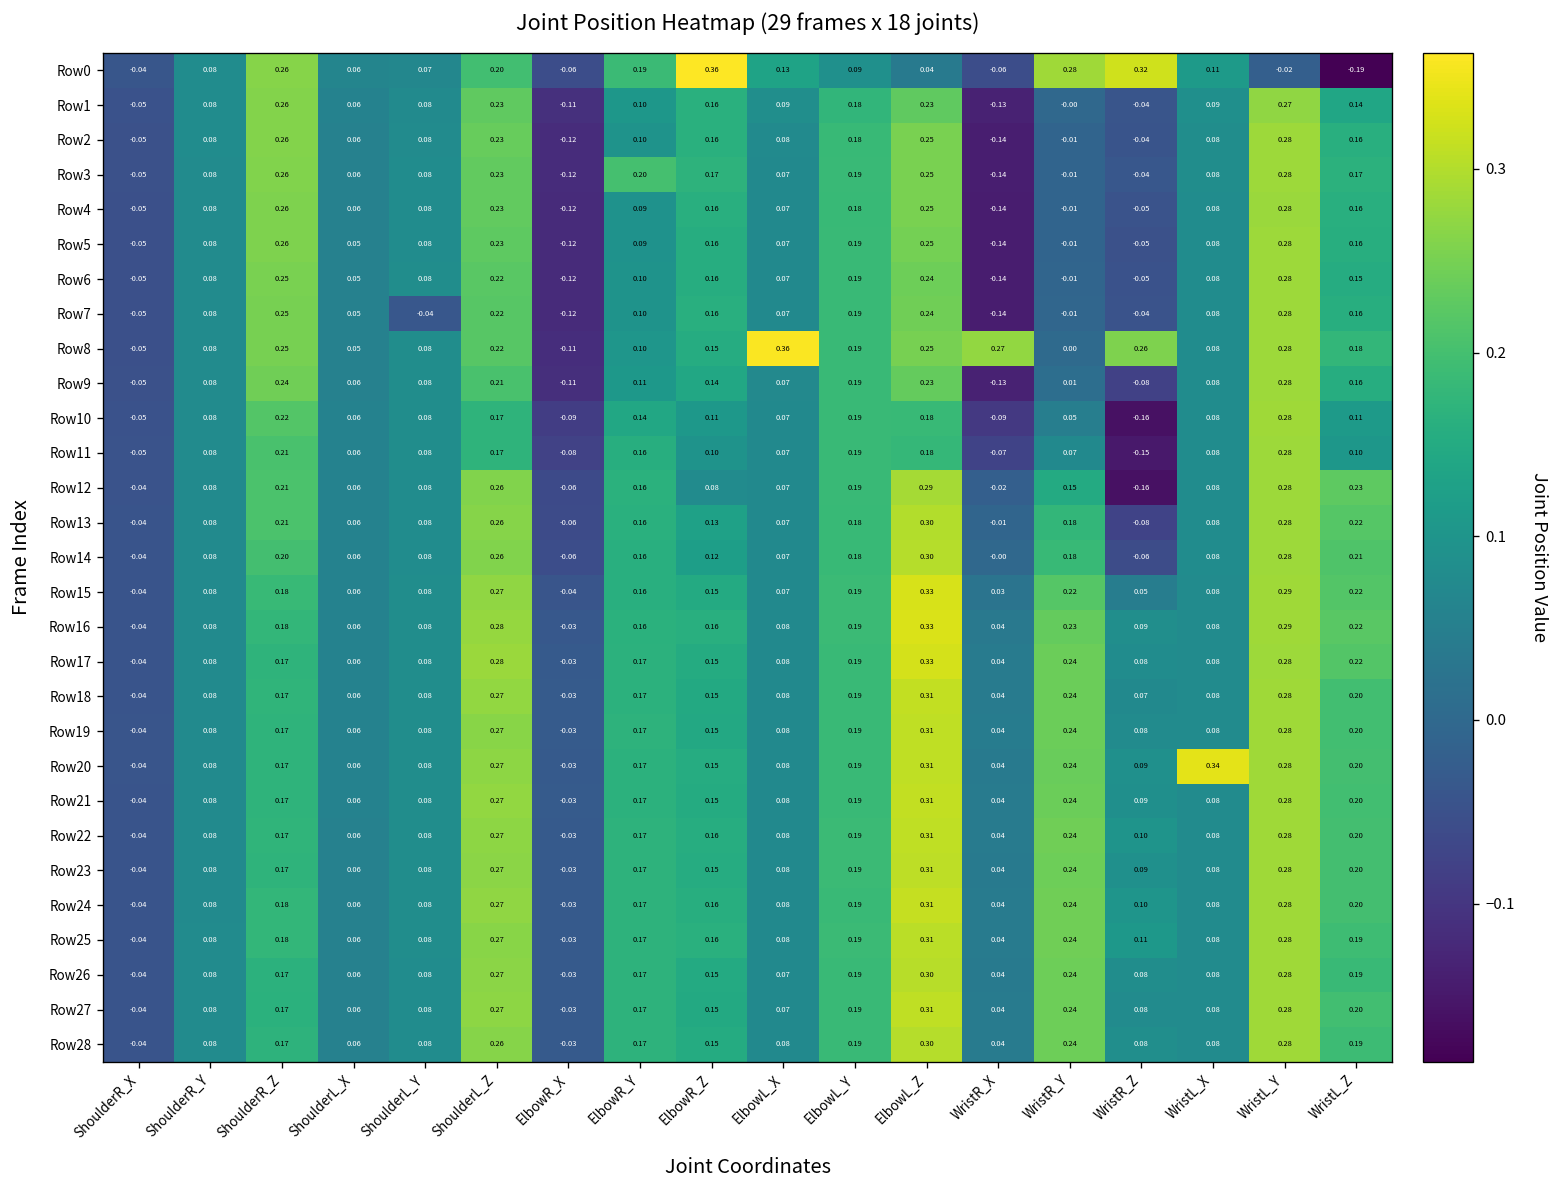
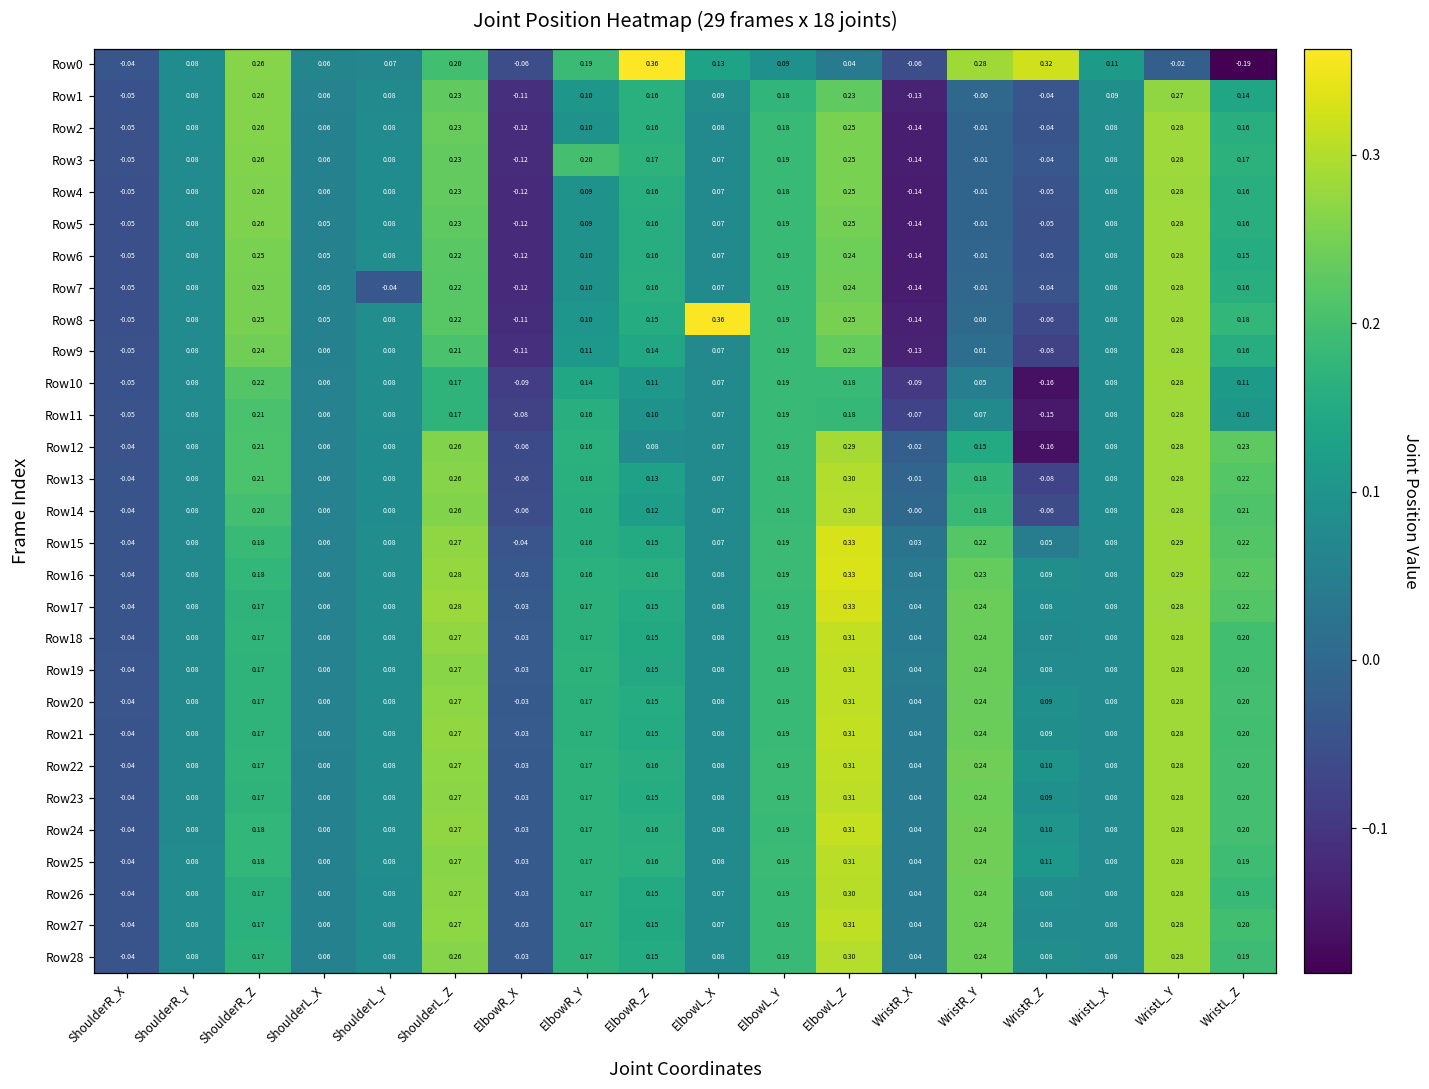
  {
    "Row8": {
      "ShoulderR_X": -0.05,
      "ShoulderR_Y": 0.08,
      "ShoulderR_Z": 0.25,
      "ShoulderL_X": 0.05,
      "ShoulderL_Y": 0.08,
      "ShoulderL_Z": 0.22,
      "ElbowR_X": -0.11,
      "ElbowR_Y": 0.10,
      "ElbowR_Z": 0.15,
      "ElbowL_X": 0.36,
      "ElbowL_Y": 0.19,
      "ElbowL_Z": 0.25,
-     "WristR_X": 0.27,
+     "WristR_X": -0.14,
      "WristR_Y": 0.00,
-     "WristR_Z": 0.26,
+     "WristR_Z": -0.06,
      "WristL_X": 0.08,
      "WristL_Y": 0.28,
      "WristL_Z": 0.18
    },
    "Row20": {
      "ShoulderR_X": -0.04,
      "ShoulderR_Y": 0.08,
      "ShoulderR_Z": 0.17,
      "ShoulderL_X": 0.06,
      "ShoulderL_Y": 0.08,
      "ShoulderL_Z": 0.27,
      "ElbowR_X": -0.03,
      "ElbowR_Y": 0.17,
      "ElbowR_Z": 0.15,
      "ElbowL_X": 0.08,
      "ElbowL_Y": 0.19,
      "ElbowL_Z": 0.31,
      "WristR_X": 0.04,
      "WristR_Y": 0.24,
      "WristR_Z": 0.09,
-     "WristL_X": 0.34,
+     "WristL_X": 0.08,
      "WristL_Y": 0.28,
      "WristL_Z": 0.20
    }
  }
